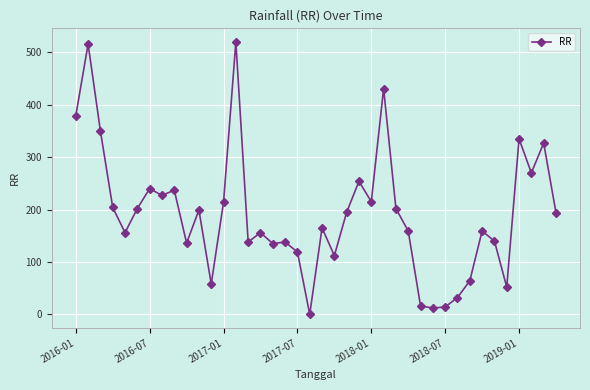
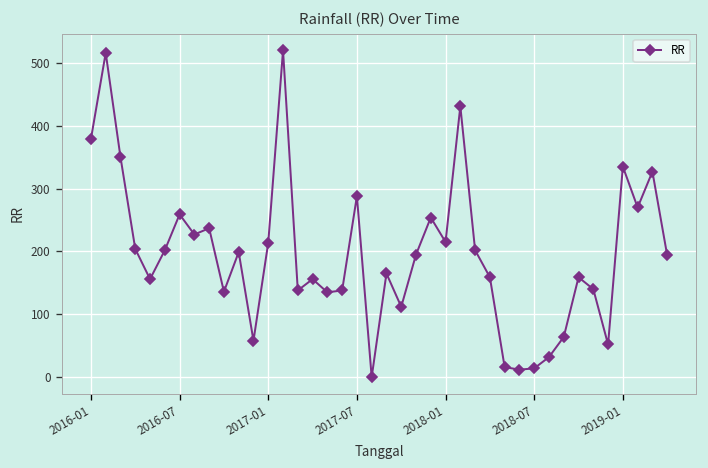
  {
    "2016-01": 380,
-   "2016-07": 240,
+   "2016-07": 260,
    "2017-01": 210,
-   "2017-07": 120,
+   "2017-07": 290,
    "2018-01": 220,
    "2018-07": 10,
    "2019-01": 340
  }
